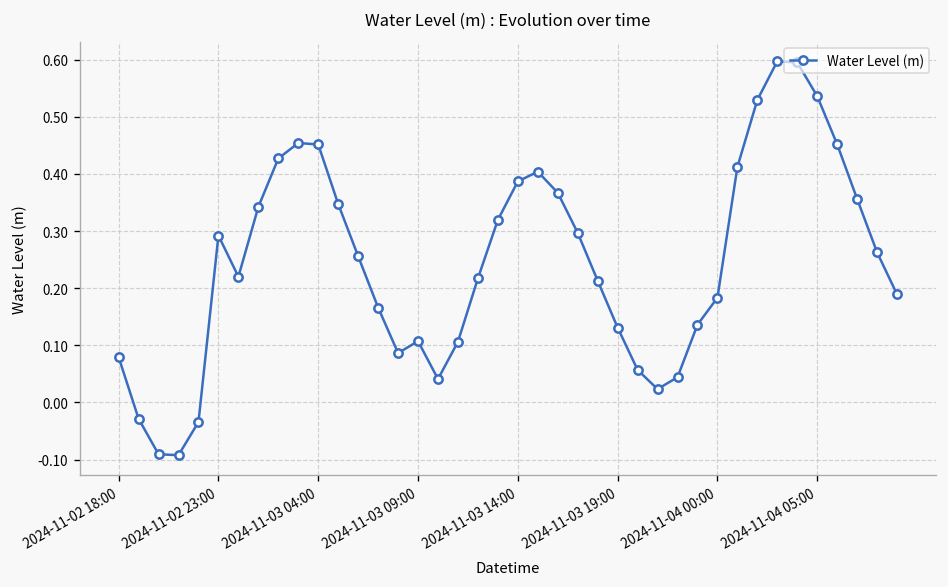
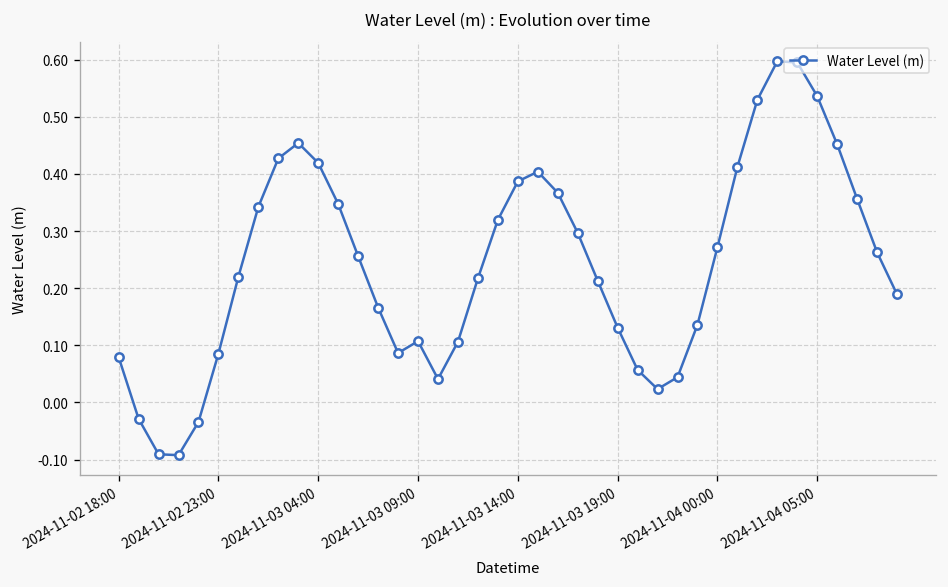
  {
    "2024-11-02 18:00": 0.08,
-   "2024-11-02 23:00": 0.29,
-   "2024-11-03 04:00": 0.45,
+   "2024-11-02 23:00": 0.09,
+   "2024-11-03 04:00": 0.42,
    "2024-11-03 09:00": 0.11,
    "2024-11-03 14:00": 0.39,
    "2024-11-03 19:00": 0.13,
-   "2024-11-04 00:00": 0.18,
+   "2024-11-04 00:00": 0.27,
    "2024-11-04 05:00": 0.54
  }
